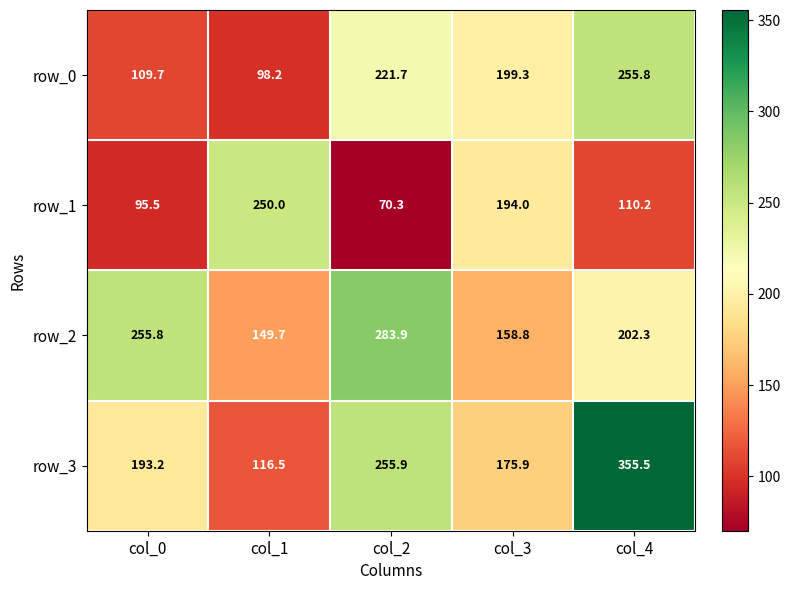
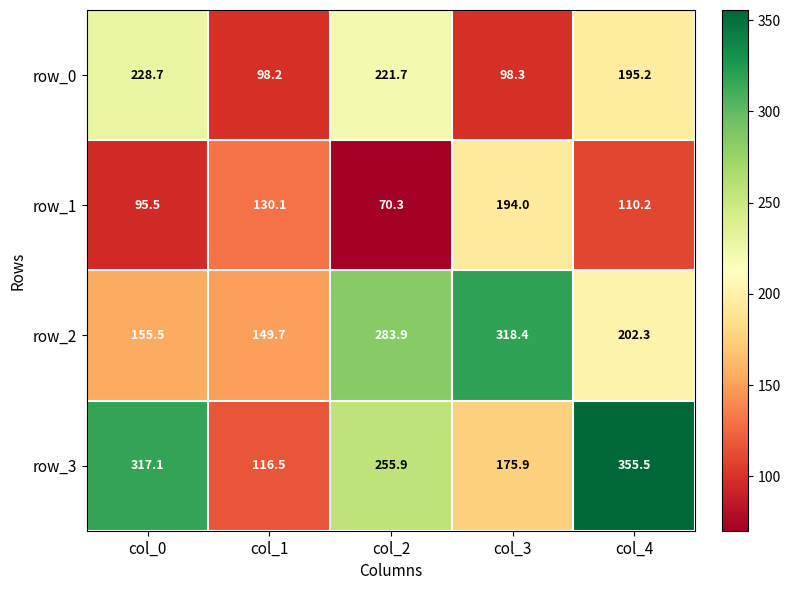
  {
    "row_0": {
-     "col_0": 109.7,
+     "col_0": 228.7,
      "col_1": 98.2,
      "col_2": 221.7,
-     "col_3": 199.3,
-     "col_4": 255.8
+     "col_3": 98.3,
+     "col_4": 195.2
    },
    "row_1": {
      "col_0": 95.5,
-     "col_1": 250.0,
+     "col_1": 130.1,
      "col_2": 70.3,
      "col_3": 194.0,
      "col_4": 110.2
    },
    "row_2": {
-     "col_0": 255.8,
+     "col_0": 155.5,
      "col_1": 149.7,
      "col_2": 283.9,
-     "col_3": 158.8,
+     "col_3": 318.4,
      "col_4": 202.3
    },
    "row_3": {
-     "col_0": 193.2,
+     "col_0": 317.1,
      "col_1": 116.5,
      "col_2": 255.9,
      "col_3": 175.9,
      "col_4": 355.5
    }
  }
